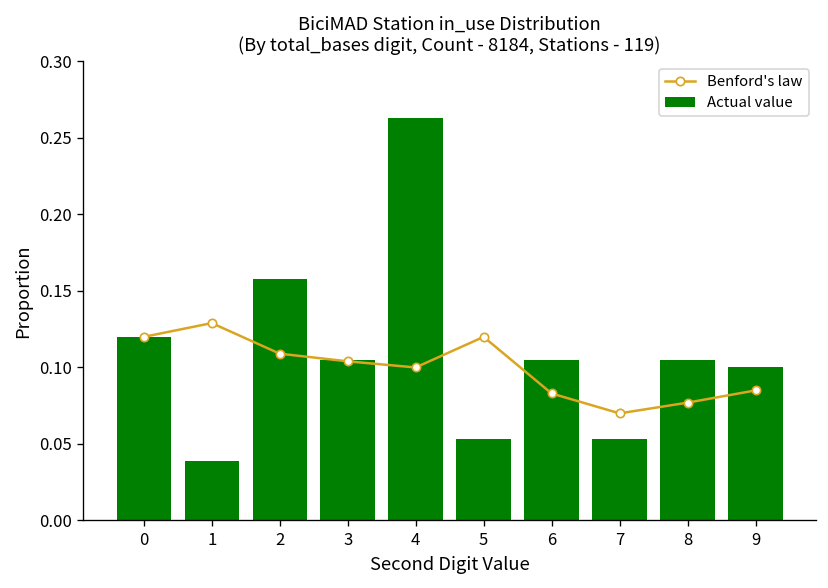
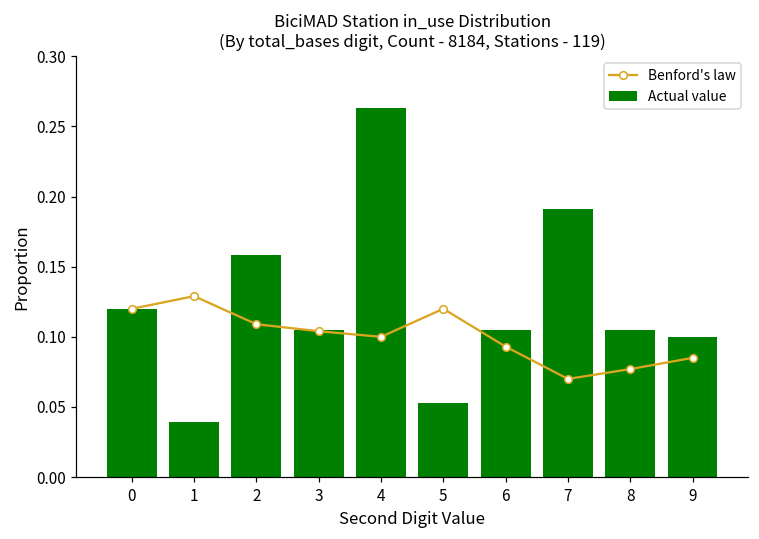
  {
    "Benford's law": {
      "0": 0.120,
      "1": 0.129,
      "2": 0.109,
      "3": 0.104,
      "4": 0.100,
      "5": 0.120,
-     "6": 0.083,
+     "6": 0.093,
      "7": 0.070,
      "8": 0.077,
      "9": 0.085
    },
    "Actual value": {
      "0": 0.120,
      "1": 0.039,
      "2": 0.158,
      "3": 0.105,
      "4": 0.263,
      "5": 0.053,
      "6": 0.105,
-     "7": 0.053,
+     "7": 0.191,
      "8": 0.105,
      "9": 0.100
    }
  }
